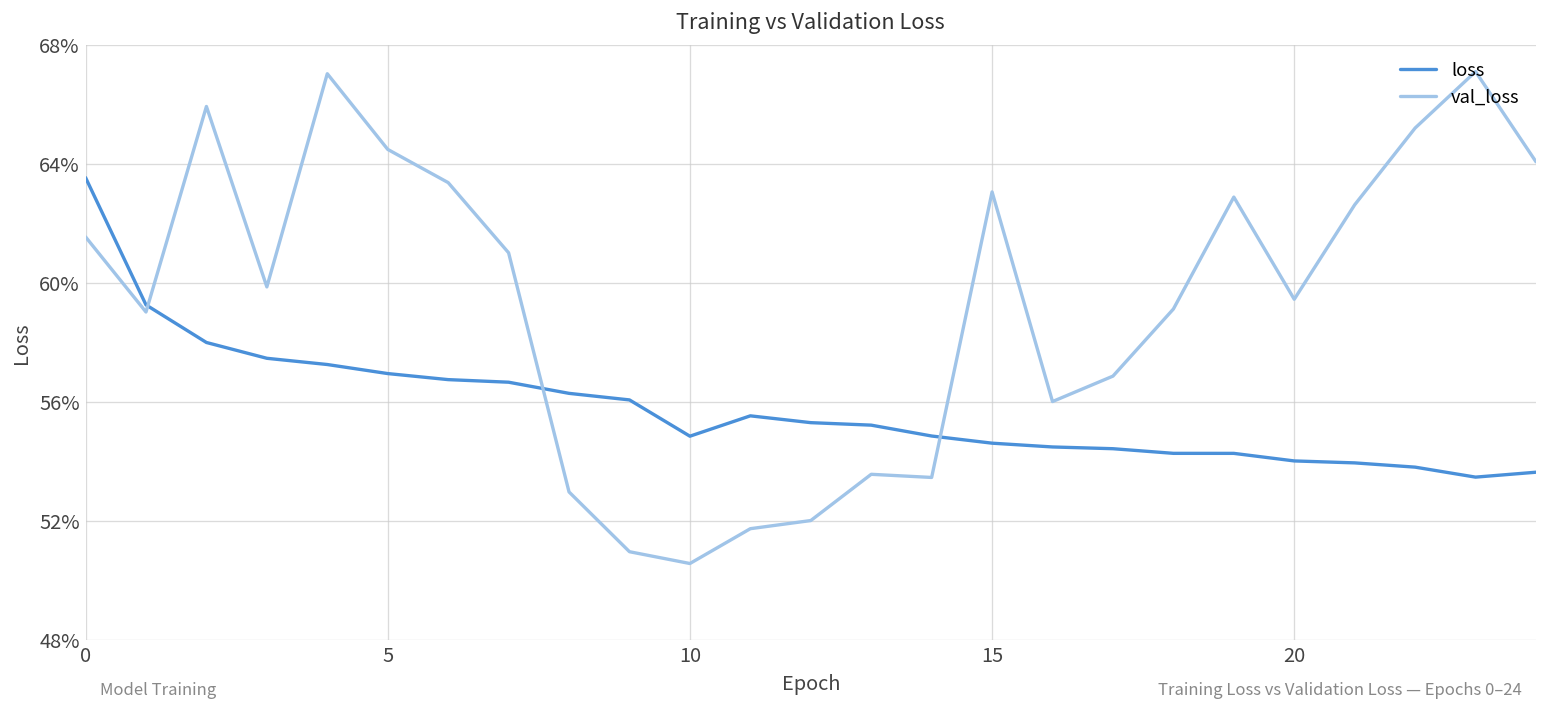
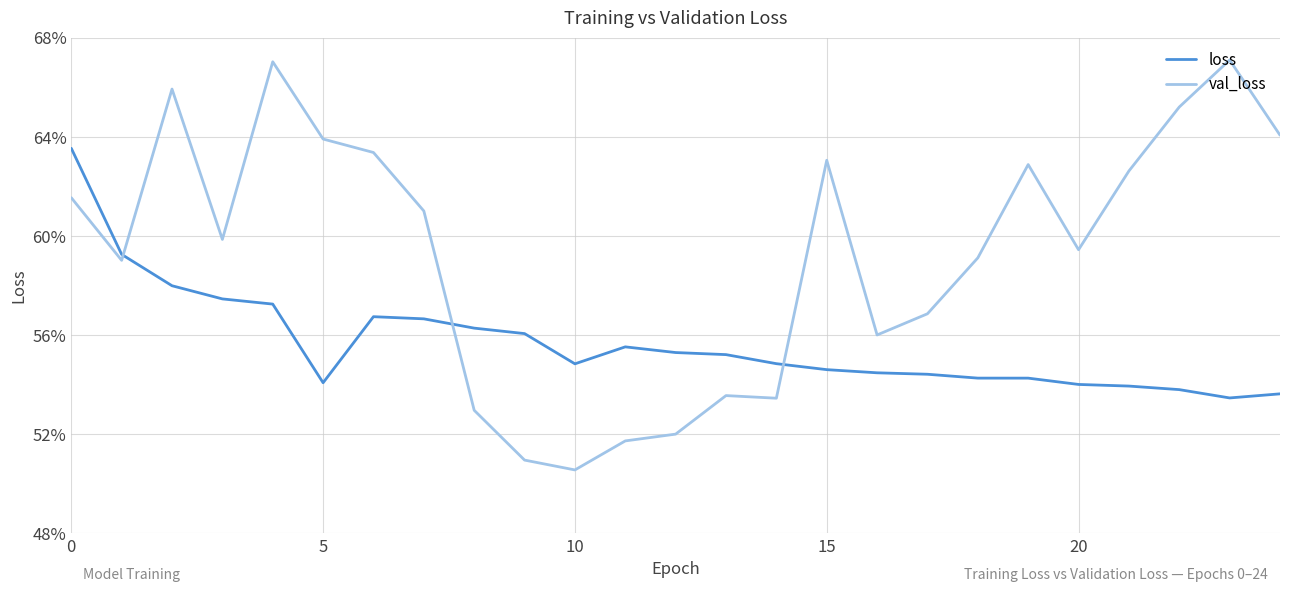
  {
    "loss": {
      "0": "63.5%",
-     "5": "56.9%",
+     "5": "54.1%",
      "10": "54.8%",
      "15": "54.6%",
      "20": "54.0%"
    },
    "val_loss": {
      "0": "61.5%",
-     "5": "64.5%",
+     "5": "63.9%",
      "10": "50.6%",
      "15": "63.0%",
      "20": "59.4%"
    }
  }
